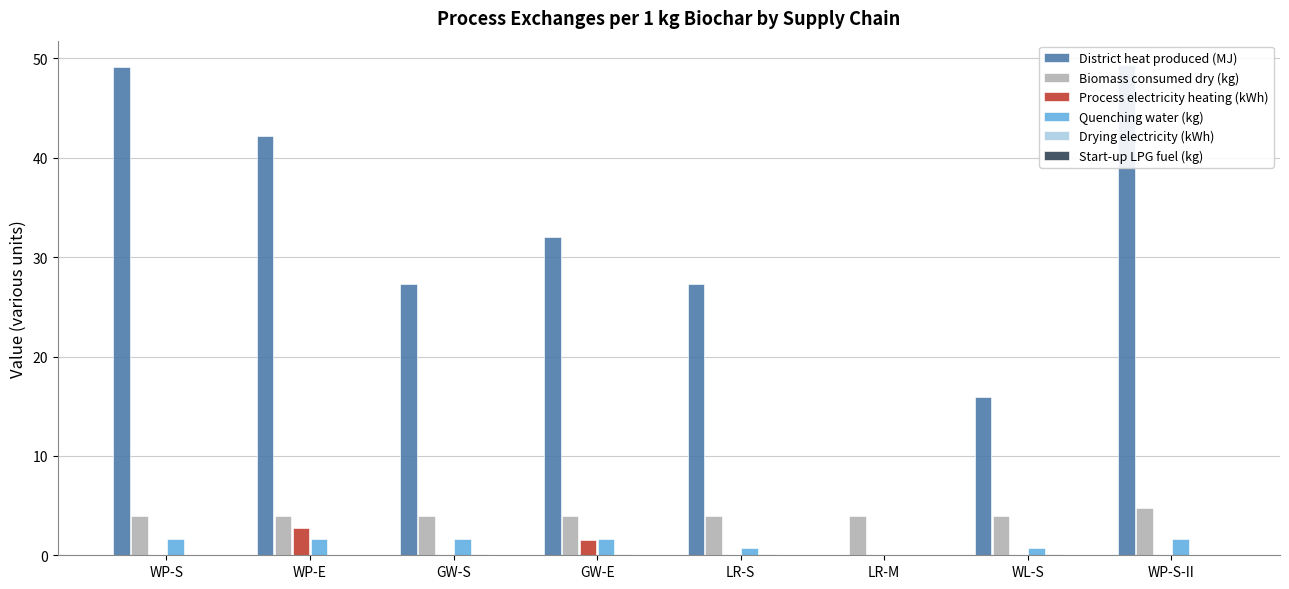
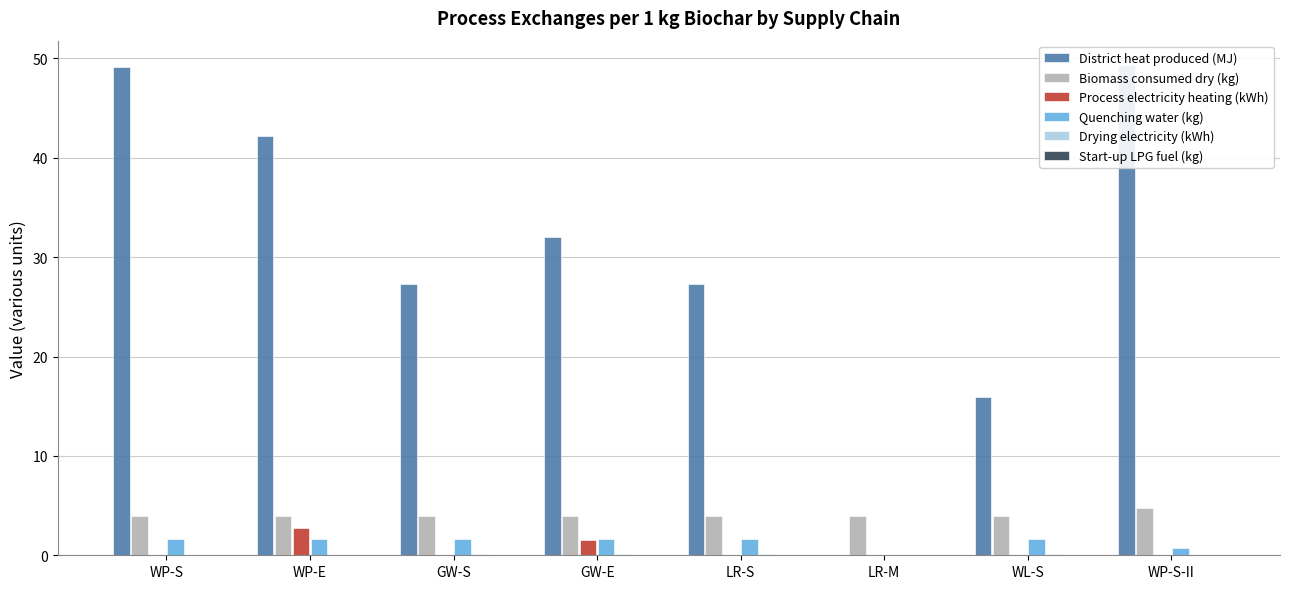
  {
    "District heat produced (MJ)": {
      "WP-S": 49,
      "WP-E": 42,
      "GW-S": 27,
      "GW-E": 32,
      "LR-S": 27,
      "LR-M": 0,
      "WL-S": 16
    },
    "Process electricity heating (kWh)": {
      "WP-S": 0,
      "WP-E": 3,
      "GW-S": 0,
      "GW-E": 2,
      "LR-S": 0,
      "LR-M": 0,
      "WL-S": 0,
      "WP-S-II": 0
    },
    "Quenching water (kg)": {
      "WP-S": 2,
      "WP-E": 2,
      "GW-S": 2,
      "GW-E": 2,
-     "LR-S": 1,
+     "LR-S": 2,
      "LR-M": 0,
-     "WL-S": 1,
-     "WP-S-II": 2
+     "WL-S": 2,
+     "WP-S-II": 1
    },
    "Start-up LPG fuel (kg)": {
      "WP-E": 0,
      "GW-E": 0
    }
  }
